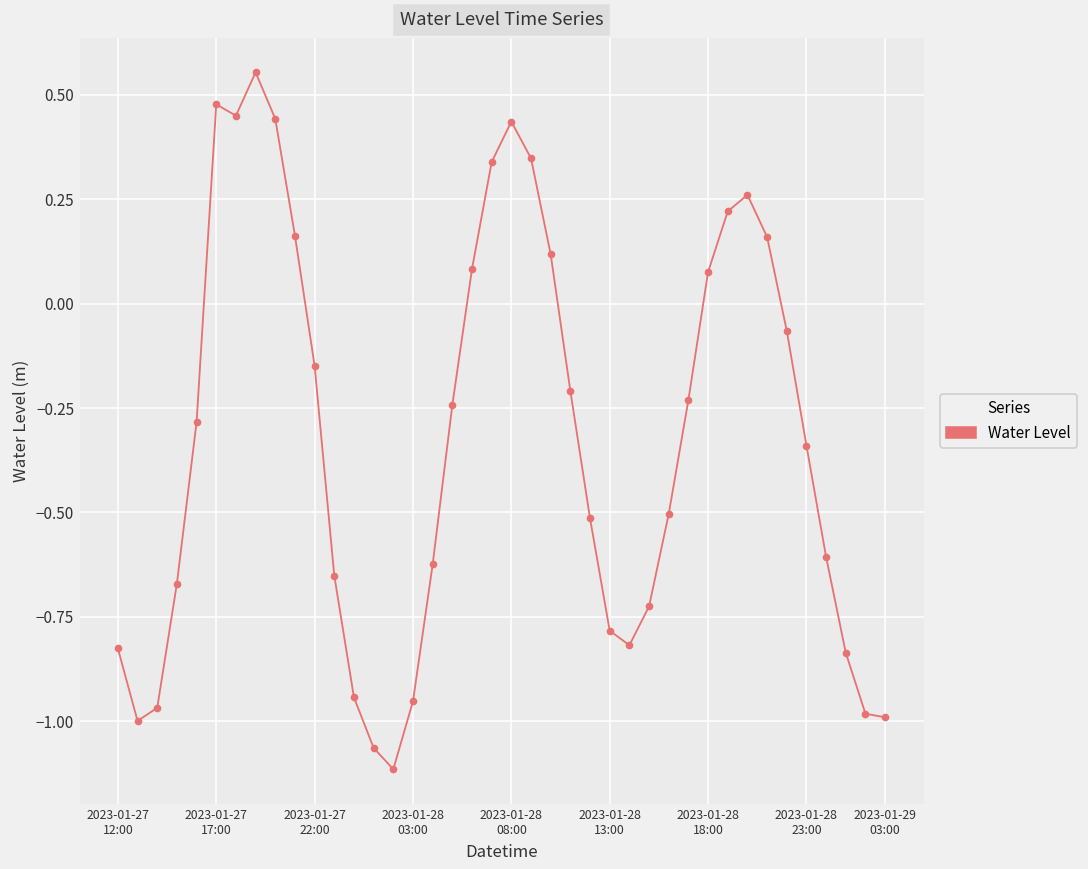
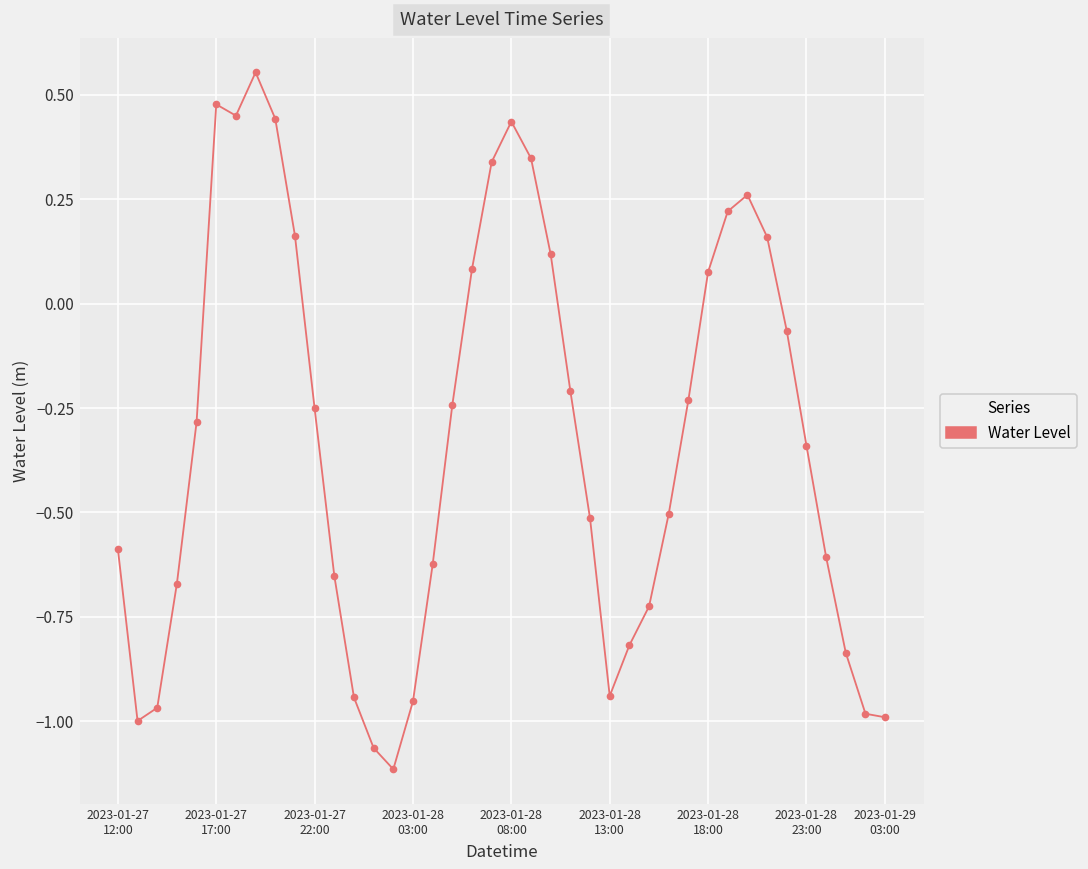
  {
-   "2023-01-27 12:00": -0.83,
+   "2023-01-27 12:00": -0.59,
    "2023-01-27 17:00": 0.48,
-   "2023-01-27 22:00": -0.15,
+   "2023-01-27 22:00": -0.25,
    "2023-01-28 03:00": -0.95,
    "2023-01-28 08:00": 0.44,
-   "2023-01-28 13:00": -0.78,
+   "2023-01-28 13:00": -0.94,
    "2023-01-28 18:00": 0.08,
    "2023-01-28 23:00": -0.34,
    "2023-01-29 03:00": -0.99
  }
